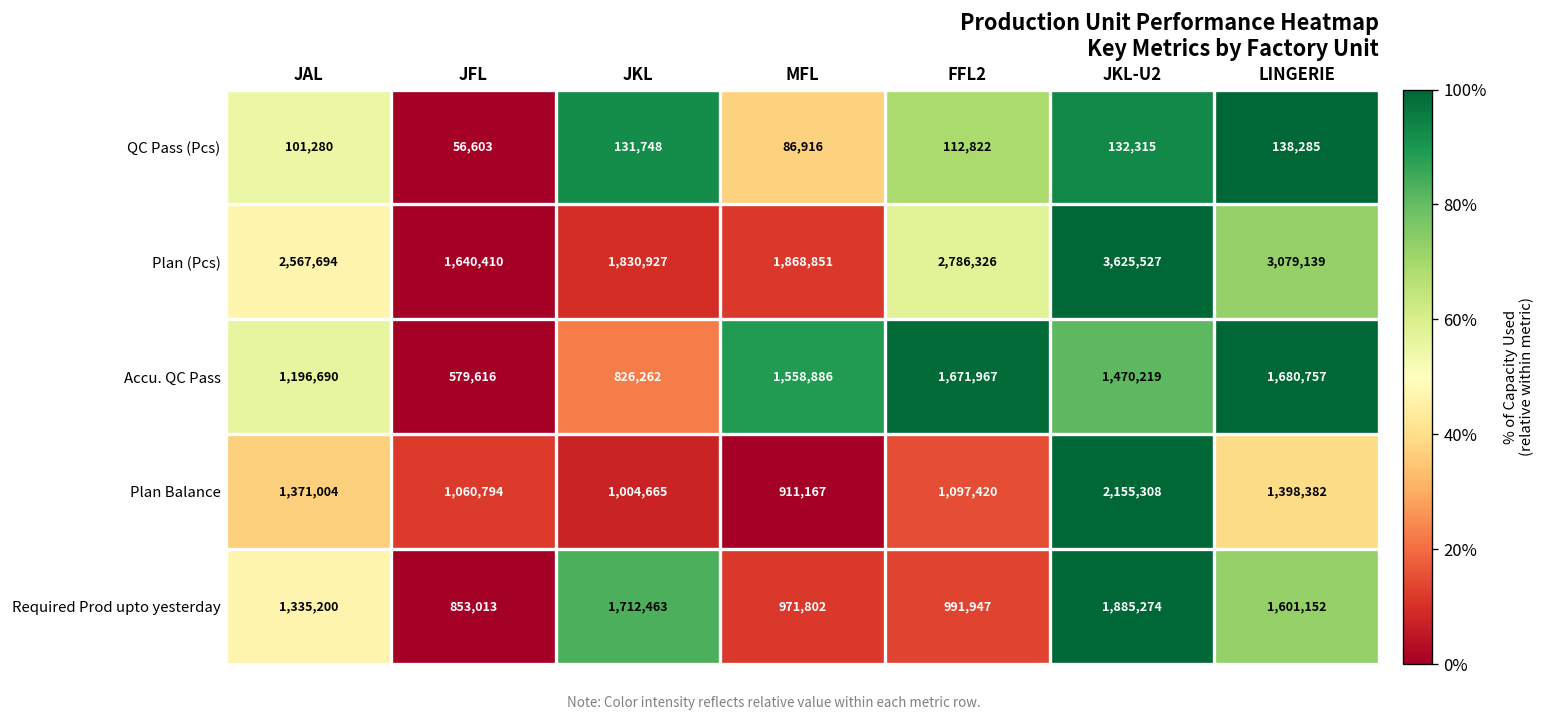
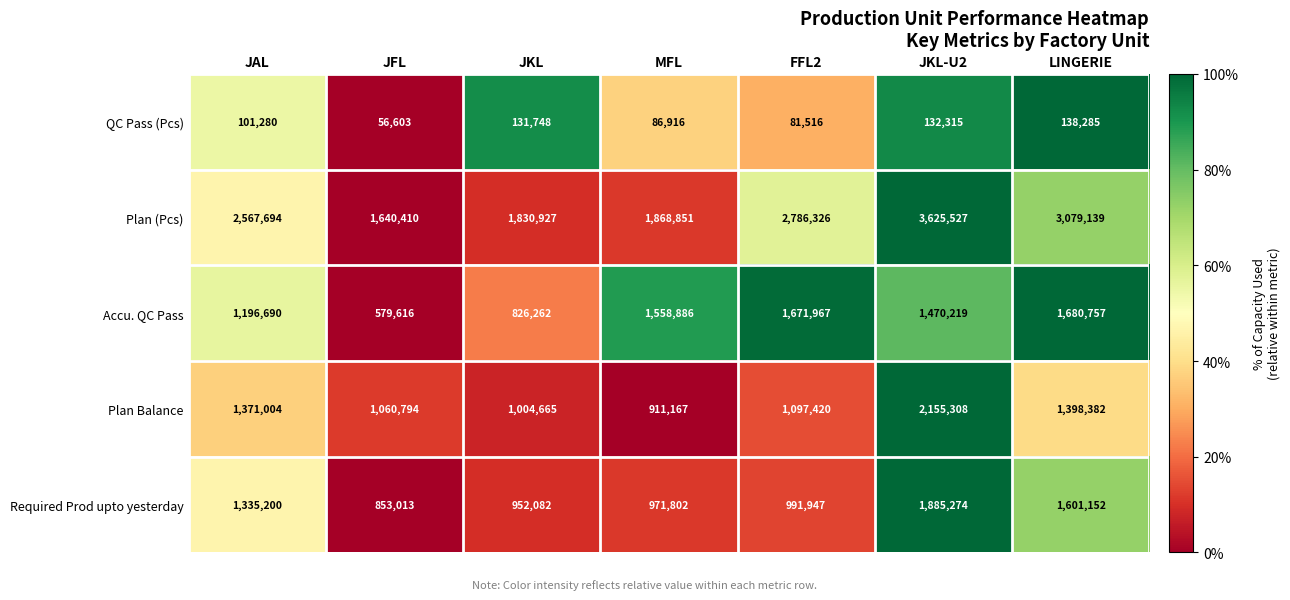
  {
    "QC Pass (Pcs)": {
      "JAL": "101,280",
      "JFL": "56,603",
      "JKL": "131,748",
      "MFL": "86,916",
-     "FFL2": "112,822",
+     "FFL2": "81,516",
      "JKL-U2": "132,315",
      "LINGERIE": "138,285"
    },
    "Plan (Pcs)": {
      "JAL": "2,567,694",
      "JFL": "1,640,410",
      "JKL": "1,830,927",
      "MFL": "1,868,851",
      "FFL2": "2,786,326",
      "JKL-U2": "3,625,527",
      "LINGERIE": "3,079,139"
    },
    "Accu. QC Pass": {
      "JAL": "1,196,690",
      "JFL": "579,616",
      "JKL": "826,262",
      "MFL": "1,558,886",
      "FFL2": "1,671,967",
      "JKL-U2": "1,470,219",
      "LINGERIE": "1,680,757"
    },
    "Plan Balance": {
      "JAL": "1,371,004",
      "JFL": "1,060,794",
      "JKL": "1,004,665",
      "MFL": "911,167",
      "FFL2": "1,097,420",
      "JKL-U2": "2,155,308",
      "LINGERIE": "1,398,382"
    },
    "Required Prod upto yesterday": {
      "JAL": "1,335,200",
      "JFL": "853,013",
-     "JKL": "1,712,463",
+     "JKL": "952,082",
      "MFL": "971,802",
      "FFL2": "991,947",
      "JKL-U2": "1,885,274",
      "LINGERIE": "1,601,152"
    }
  }
